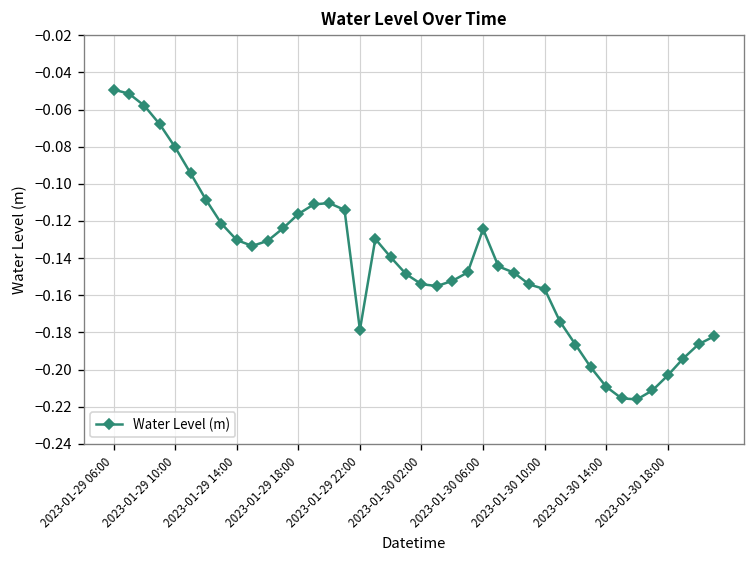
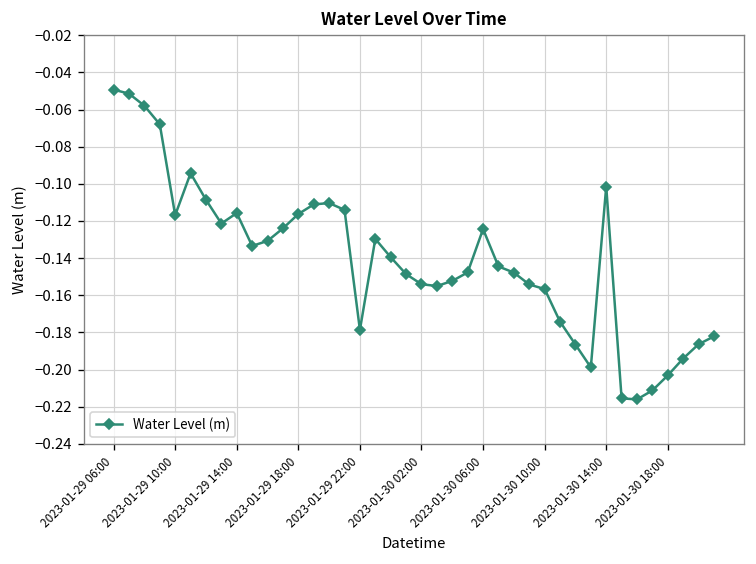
  {
    "2023-01-29 06:00": -0.049,
-   "2023-01-29 10:00": -0.080,
-   "2023-01-29 14:00": -0.130,
+   "2023-01-29 10:00": -0.117,
+   "2023-01-29 14:00": -0.116,
    "2023-01-29 18:00": -0.116,
    "2023-01-29 22:00": -0.179,
    "2023-01-30 02:00": -0.154,
    "2023-01-30 06:00": -0.124,
    "2023-01-30 10:00": -0.157,
-   "2023-01-30 14:00": -0.209,
+   "2023-01-30 14:00": -0.101,
    "2023-01-30 18:00": -0.203
  }
